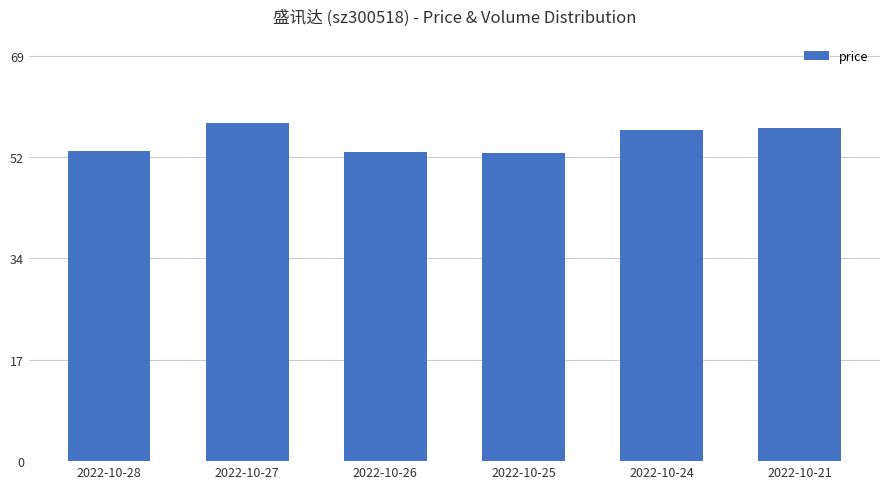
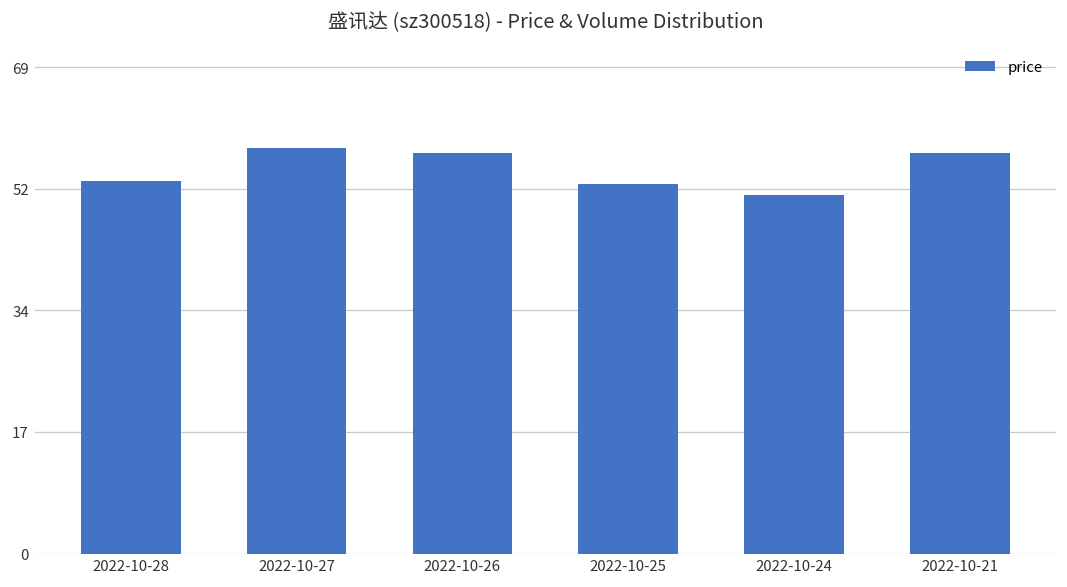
  {
    "2022-10-28": 53,
    "2022-10-27": 57,
-   "2022-10-26": 52,
+   "2022-10-26": 57,
    "2022-10-25": 52,
-   "2022-10-24": 56,
+   "2022-10-24": 51,
    "2022-10-21": 57
  }
